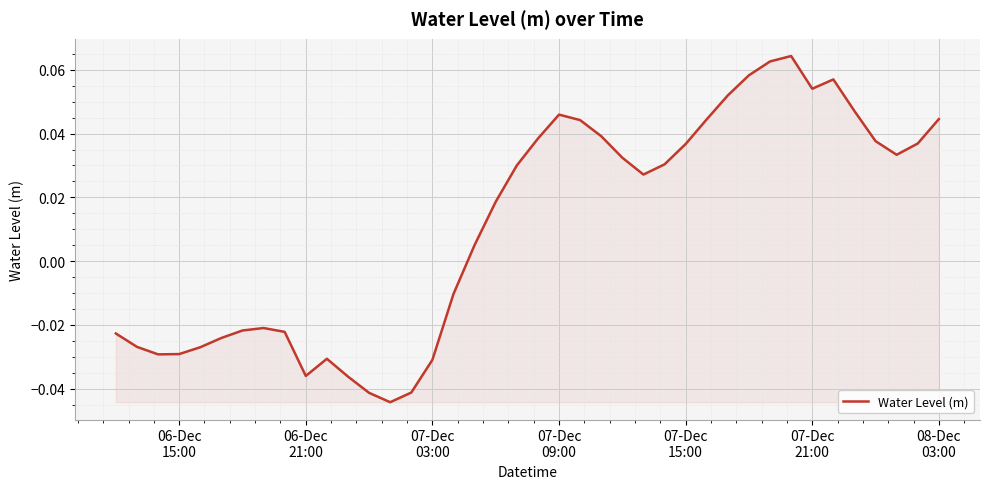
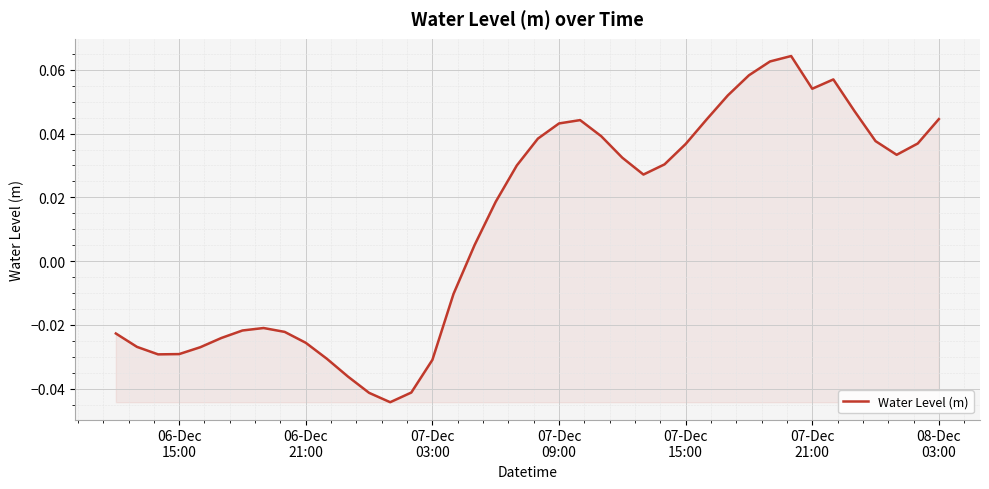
  {
    "06-Dec 15:00": -0.029,
-   "06-Dec 21:00": -0.036,
+   "06-Dec 21:00": -0.026,
    "07-Dec 03:00": -0.031,
-   "07-Dec 09:00": 0.046,
+   "07-Dec 09:00": 0.043,
    "07-Dec 15:00": 0.037,
    "07-Dec 21:00": 0.054,
    "08-Dec 03:00": 0.045
  }
